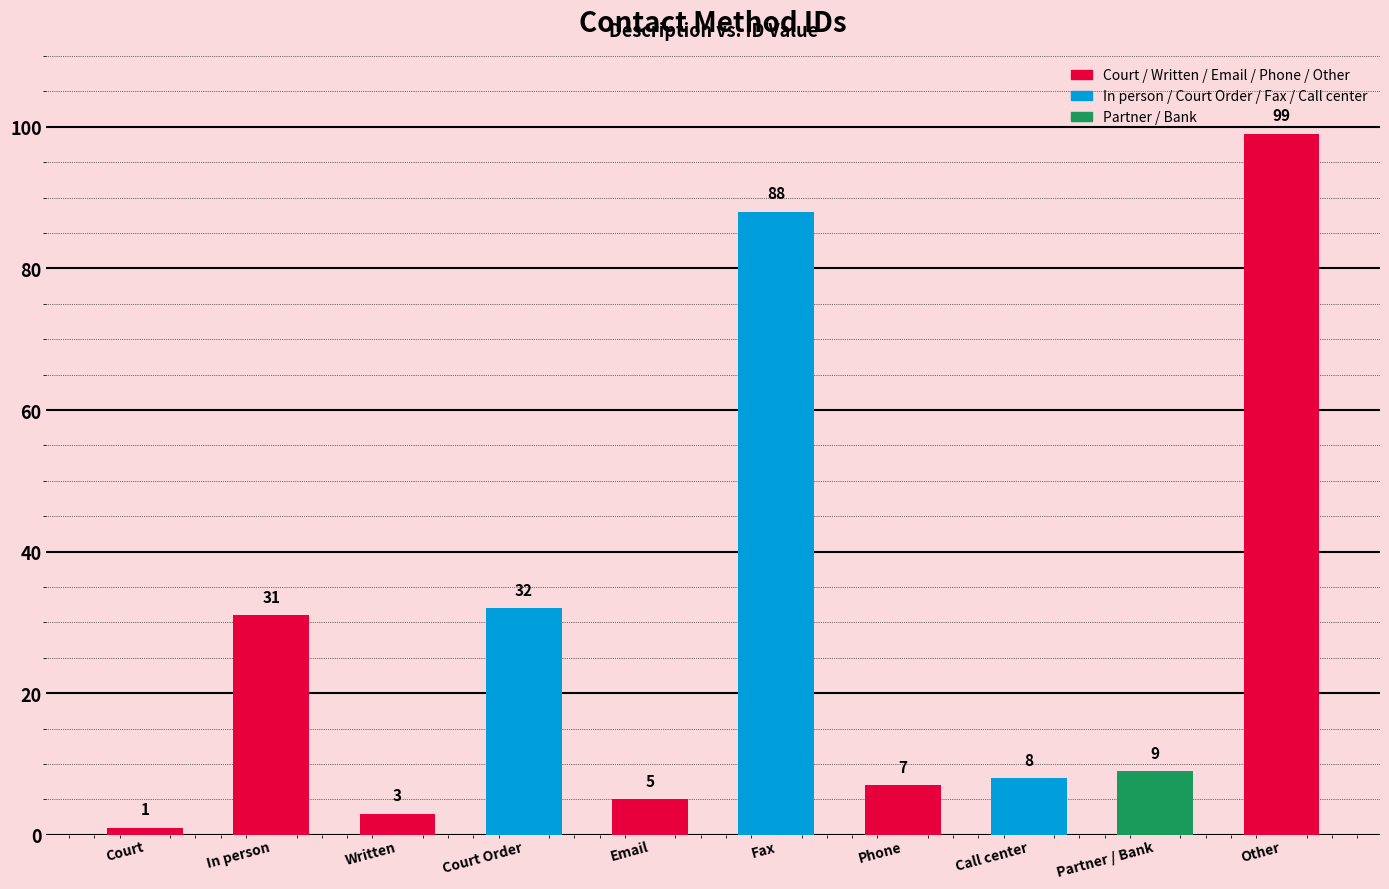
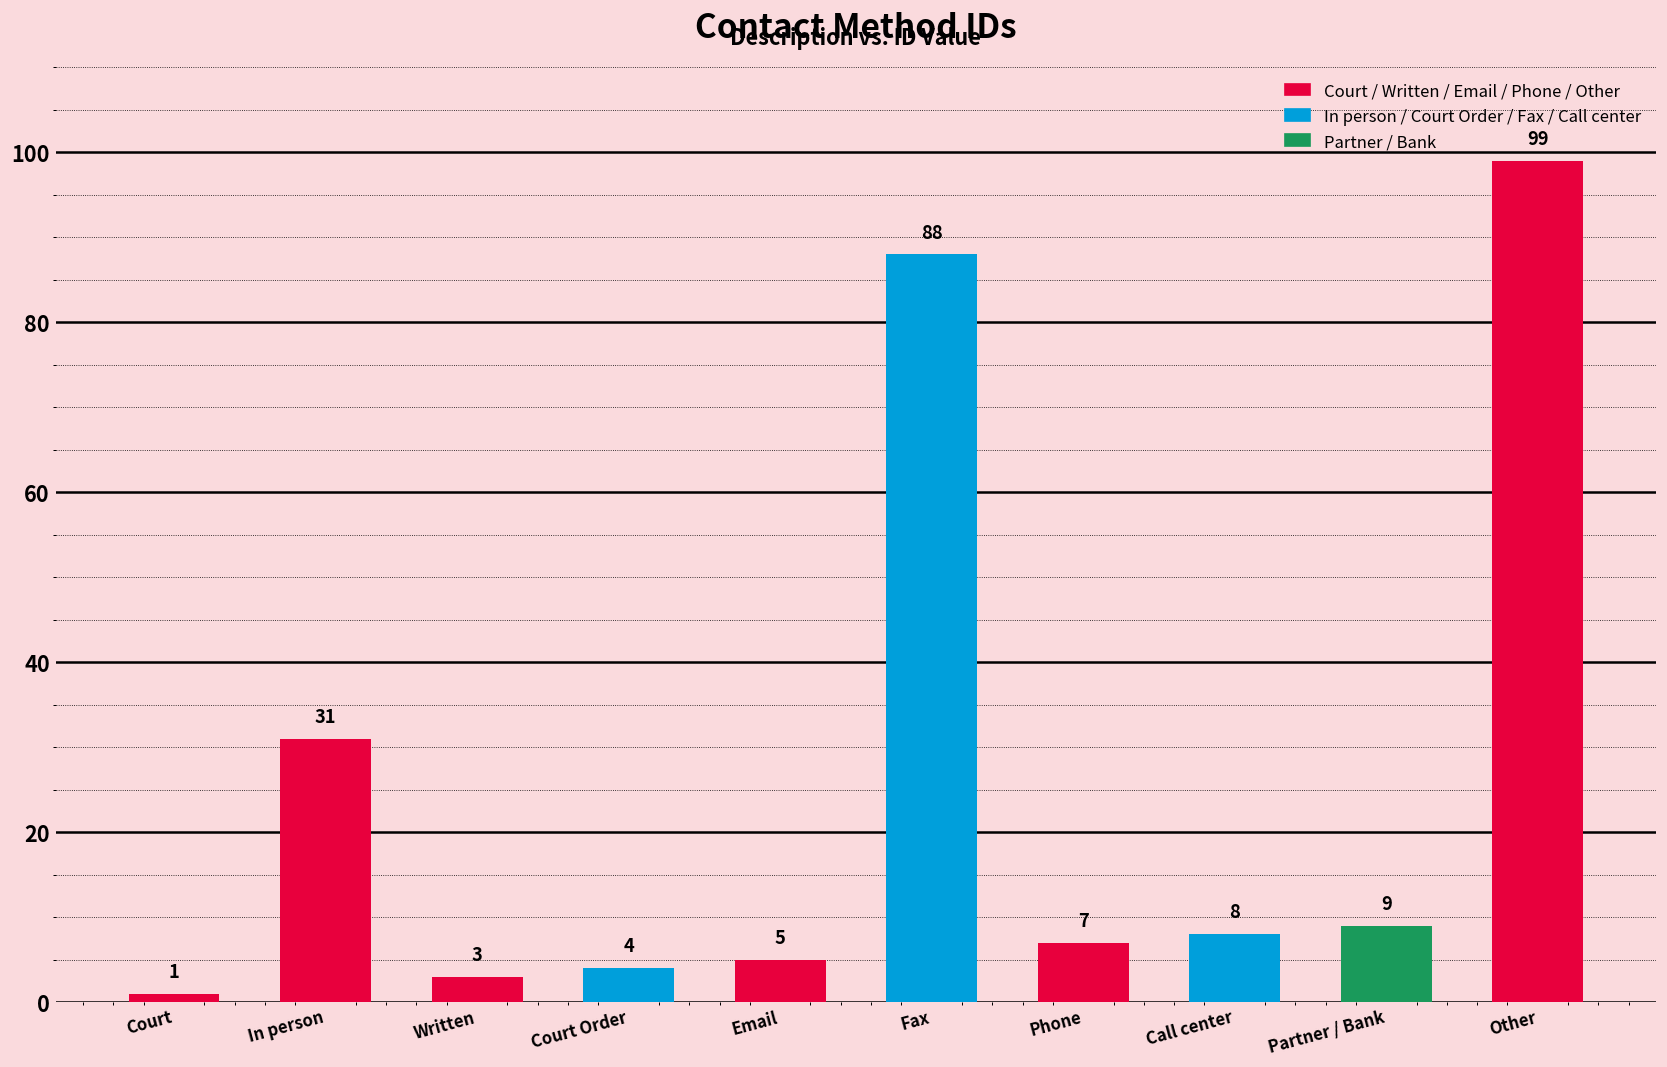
  {
    "Court": 1,
    "In person": 31,
    "Written": 3,
-   "Court Order": 32,
+   "Court Order": 4,
    "Email": 5,
    "Fax": 88,
    "Phone": 7,
    "Call center": 8,
    "Partner / Bank": 9,
    "Other": 99
  }
